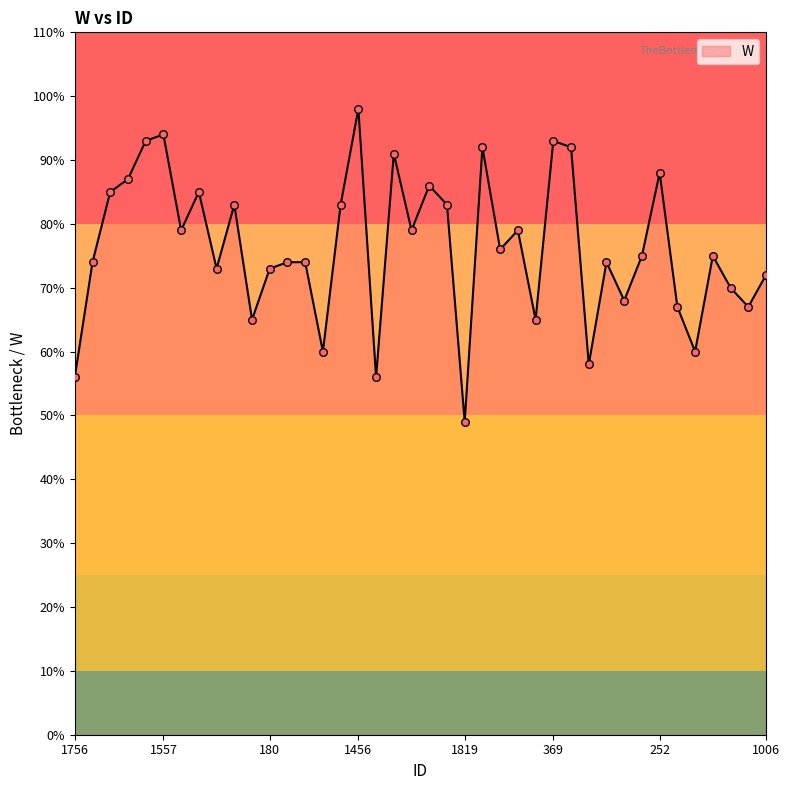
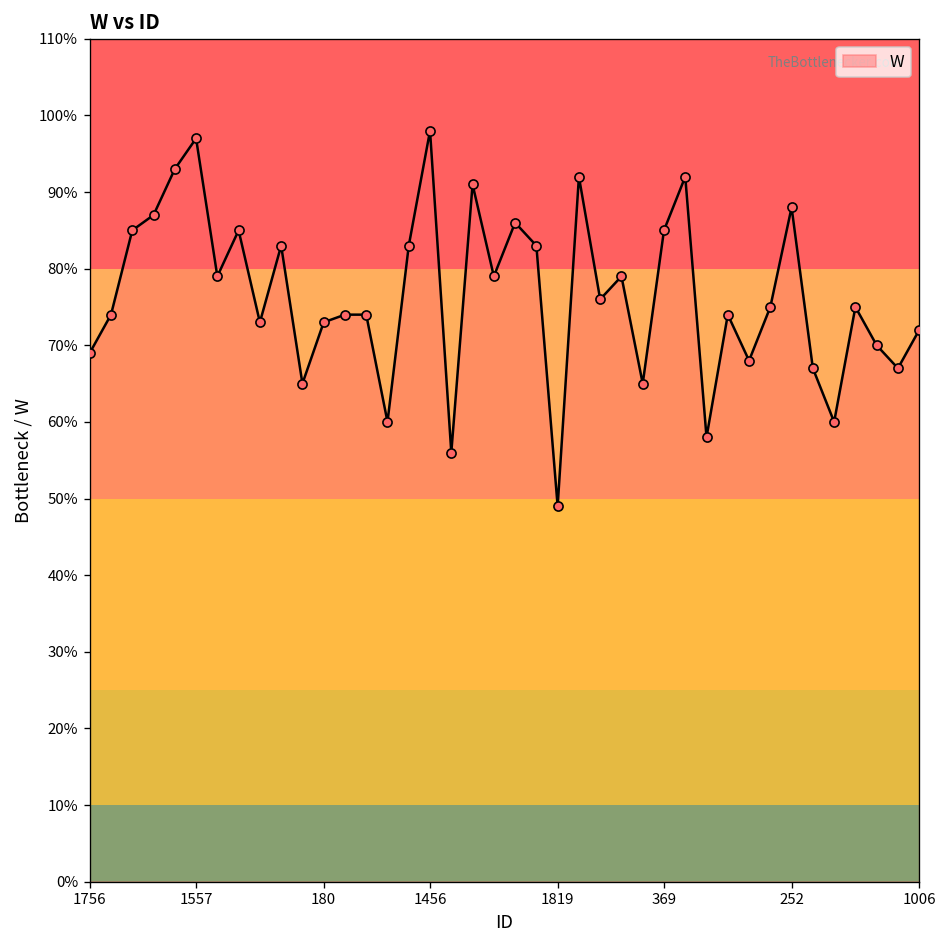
  {
-   "1756": "56%",
-   "1557": "94%",
+   "1756": "69%",
+   "1557": "97%",
    "180": "73%",
    "1456": "98%",
    "1819": "49%",
-   "369": "93%",
+   "369": "85%",
    "252": "88%",
    "1006": "72%"
  }
